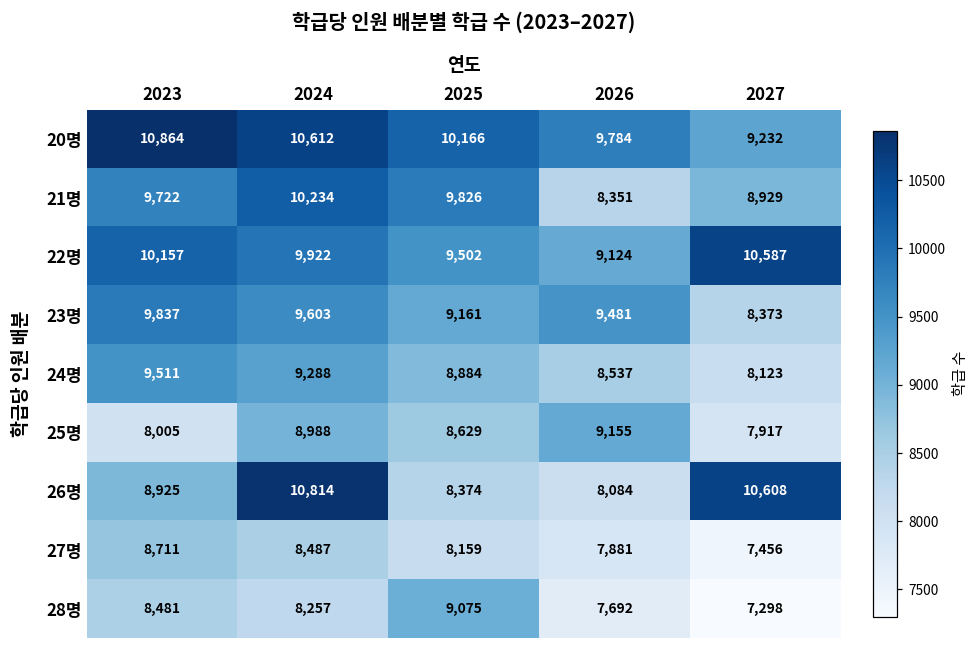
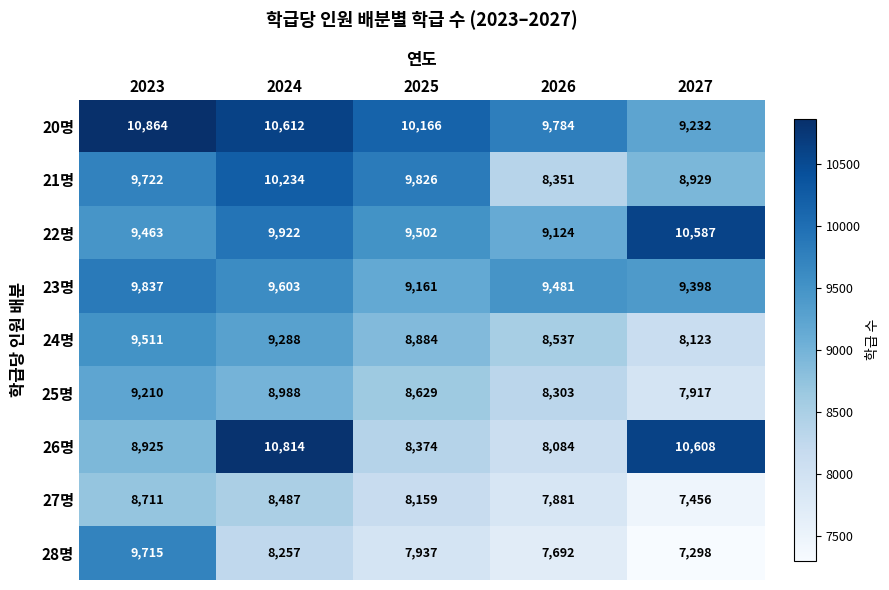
  {
    "20명": {
      "2023": "10,864",
      "2024": "10,612",
      "2025": "10,166",
      "2026": "9,784",
      "2027": "9,232"
    },
    "21명": {
      "2023": "9,722",
      "2024": "10,234",
      "2025": "9,826",
      "2026": "8,351",
      "2027": "8,929"
    },
    "22명": {
-     "2023": "10,157",
+     "2023": "9,463",
      "2024": "9,922",
      "2025": "9,502",
      "2026": "9,124",
      "2027": "10,587"
    },
    "23명": {
      "2023": "9,837",
      "2024": "9,603",
      "2025": "9,161",
      "2026": "9,481",
-     "2027": "8,373"
+     "2027": "9,398"
    },
    "24명": {
      "2023": "9,511",
      "2024": "9,288",
      "2025": "8,884",
      "2026": "8,537",
      "2027": "8,123"
    },
    "25명": {
-     "2023": "8,005",
+     "2023": "9,210",
      "2024": "8,988",
      "2025": "8,629",
-     "2026": "9,155",
+     "2026": "8,303",
      "2027": "7,917"
    },
    "26명": {
      "2023": "8,925",
      "2024": "10,814",
      "2025": "8,374",
      "2026": "8,084",
      "2027": "10,608"
    },
    "27명": {
      "2023": "8,711",
      "2024": "8,487",
      "2025": "8,159",
      "2026": "7,881",
      "2027": "7,456"
    },
    "28명": {
-     "2023": "8,481",
+     "2023": "9,715",
      "2024": "8,257",
-     "2025": "9,075",
+     "2025": "7,937",
      "2026": "7,692",
      "2027": "7,298"
    }
  }
